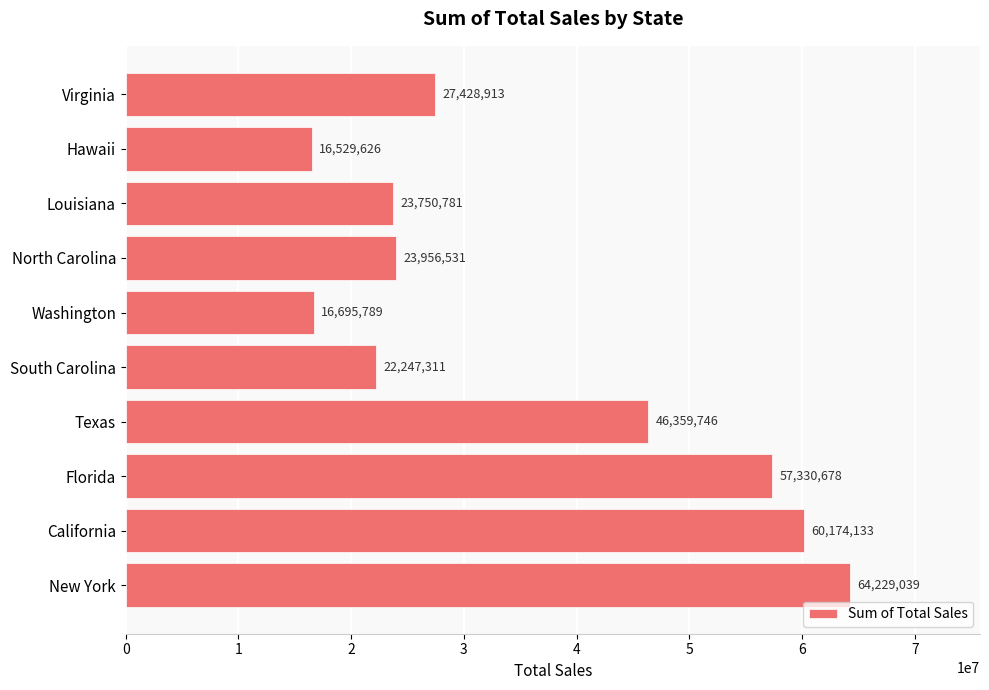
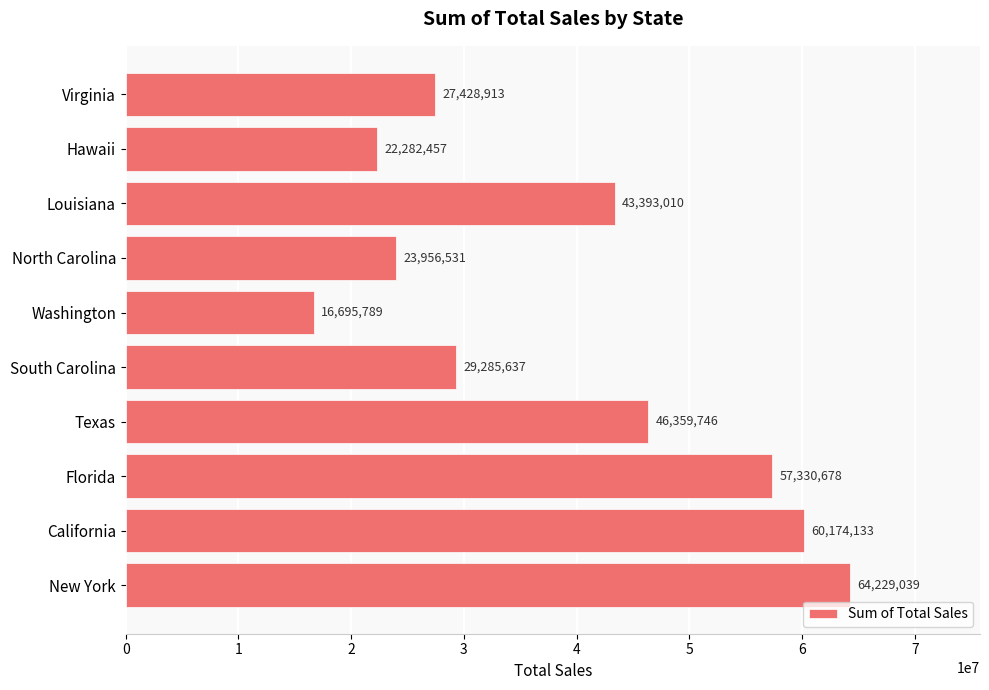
  {
    "Virginia": "27,428,913",
-   "Hawaii": "16,529,626",
-   "Louisiana": "23,750,781",
+   "Hawaii": "22,282,457",
+   "Louisiana": "43,393,010",
    "North Carolina": "23,956,531",
    "Washington": "16,695,789",
-   "South Carolina": "22,247,311",
+   "South Carolina": "29,285,637",
    "Texas": "46,359,746",
    "Florida": "57,330,678",
    "California": "60,174,133",
    "New York": "64,229,039"
  }
